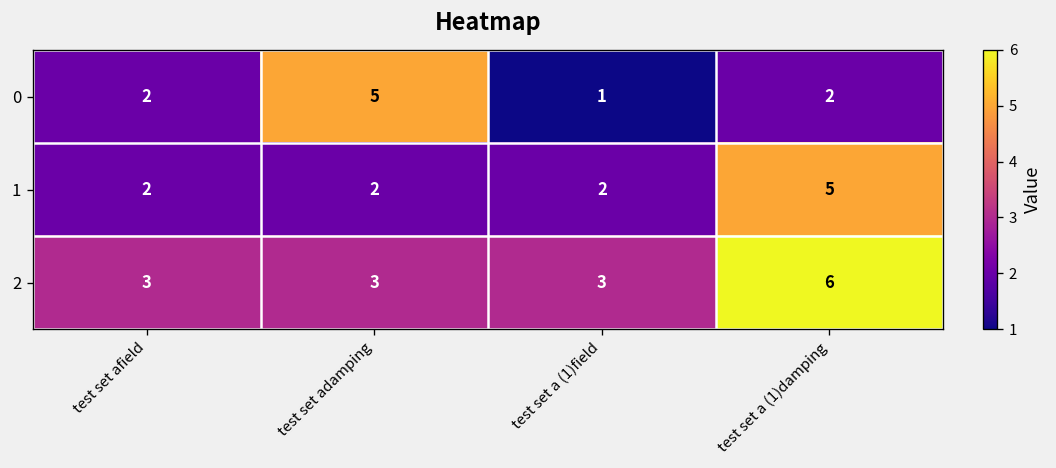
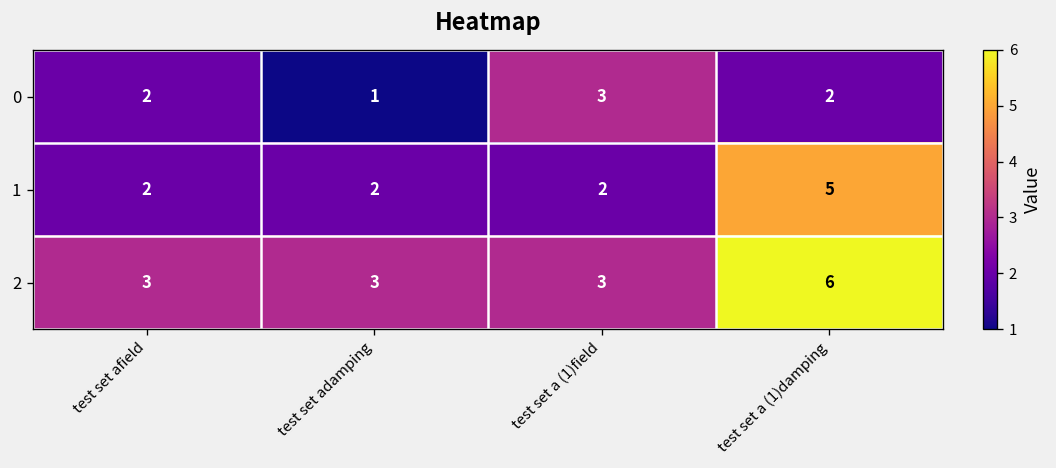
  {
    "0": {
      "test set afield": 2,
-     "test set adamping": 5,
-     "test set a (1)field": 1,
+     "test set adamping": 1,
+     "test set a (1)field": 3,
      "test set a (1)damping": 2
    },
    "1": {
      "test set afield": 2,
      "test set adamping": 2,
      "test set a (1)field": 2,
      "test set a (1)damping": 5
    },
    "2": {
      "test set afield": 3,
      "test set adamping": 3,
      "test set a (1)field": 3,
      "test set a (1)damping": 6
    }
  }
